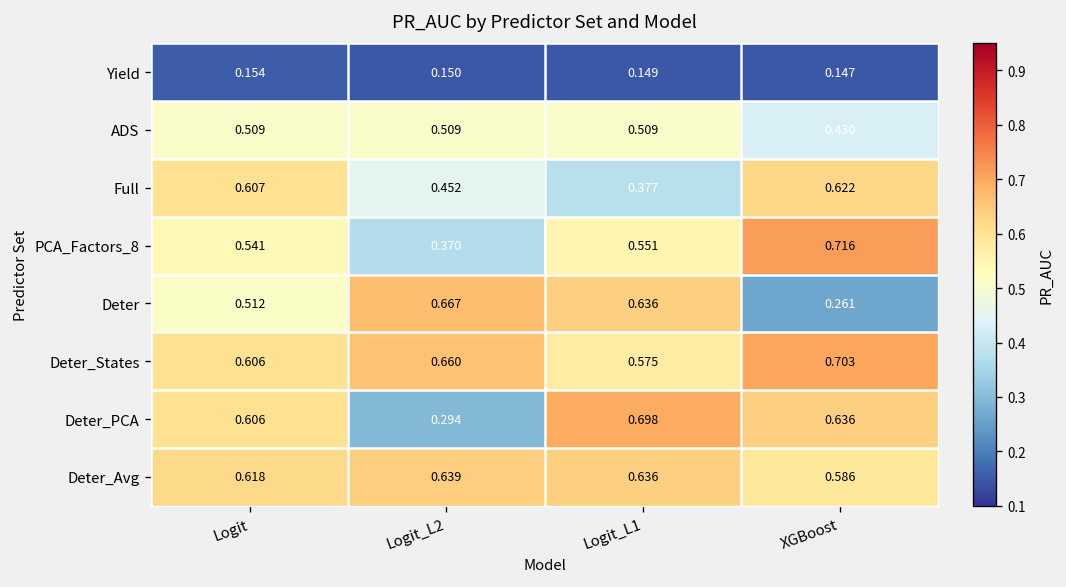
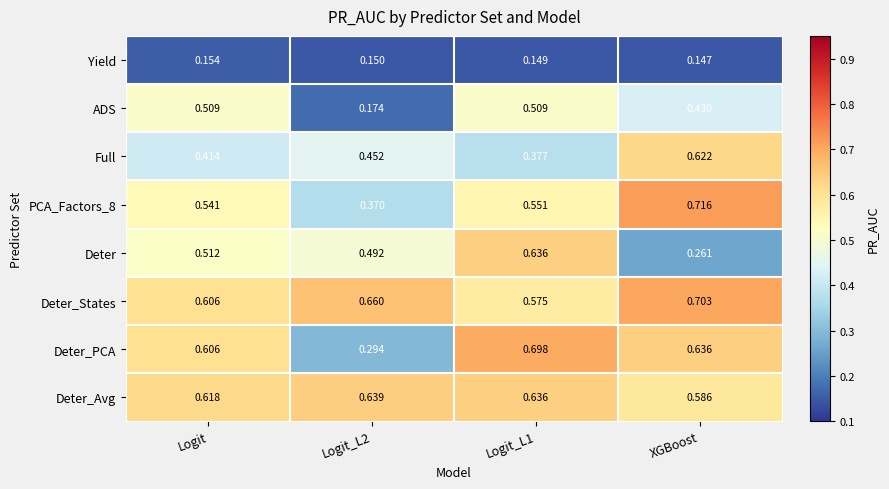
  {
    "Yield": {
      "Logit": 0.154,
      "Logit_L2": 0.150,
      "Logit_L1": 0.149,
      "XGBoost": 0.147
    },
    "ADS": {
      "Logit": 0.509,
-     "Logit_L2": 0.509,
+     "Logit_L2": 0.174,
      "Logit_L1": 0.509
    },
    "Full": {
-     "Logit": 0.607,
+     "Logit": 0.414,
      "Logit_L2": 0.452,
      "Logit_L1": 0.377,
      "XGBoost": 0.622
    },
    "PCA_Factors_8": {
      "Logit": 0.541,
      "Logit_L2": 0.370,
      "Logit_L1": 0.551,
      "XGBoost": 0.716
    },
    "Deter": {
      "Logit": 0.512,
-     "Logit_L2": 0.667,
+     "Logit_L2": 0.492,
      "Logit_L1": 0.636,
      "XGBoost": 0.261
    },
    "Deter_States": {
      "Logit": 0.606,
      "Logit_L2": 0.660,
      "Logit_L1": 0.575,
      "XGBoost": 0.703
    },
    "Deter_PCA": {
      "Logit": 0.606,
      "Logit_L2": 0.294,
      "Logit_L1": 0.698,
      "XGBoost": 0.636
    },
    "Deter_Avg": {
      "Logit": 0.618,
      "Logit_L2": 0.639,
      "Logit_L1": 0.636,
      "XGBoost": 0.586
    }
  }
